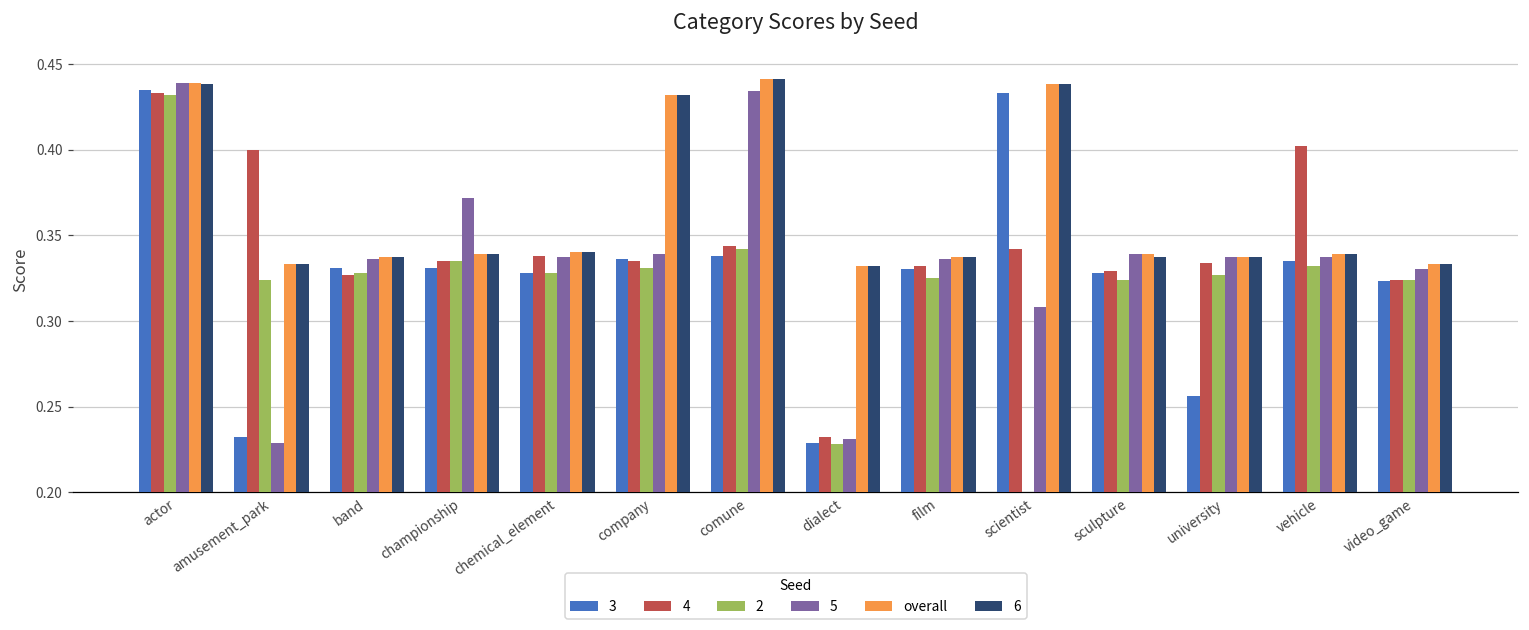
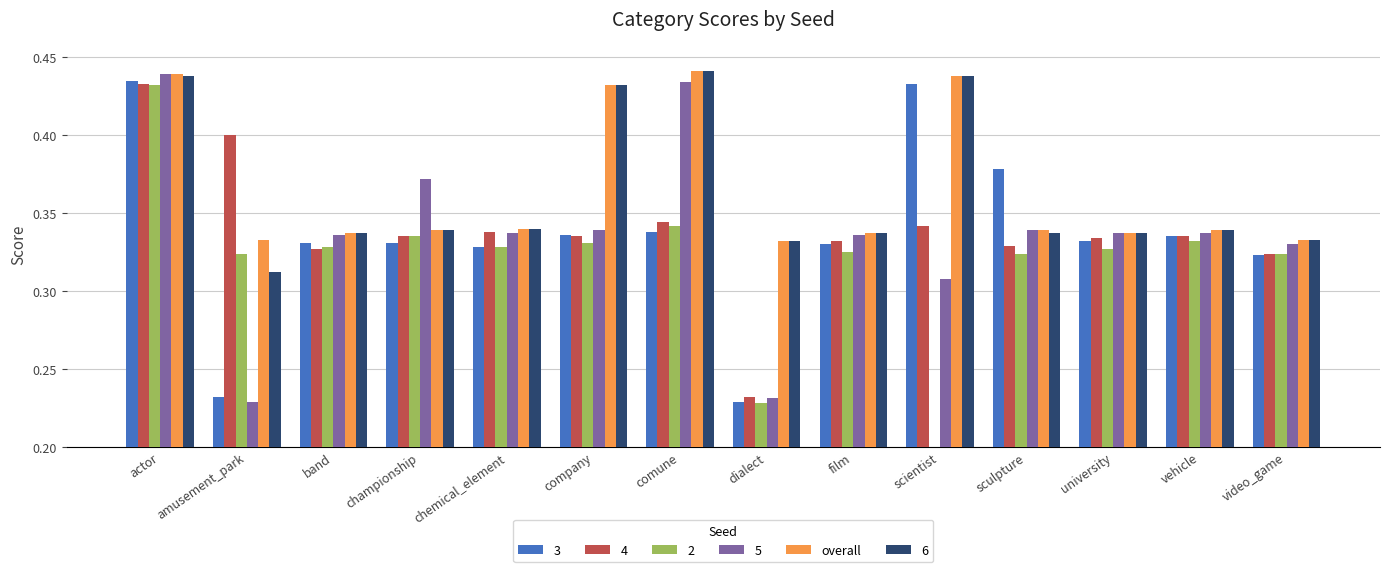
  {
    "3": {
      "actor": 0.435,
      "amusement_park": 0.232,
      "band": 0.331,
      "championship": 0.331,
      "chemical_element": 0.328,
      "company": 0.336,
      "comune": 0.338,
      "dialect": 0.229,
      "film": 0.330,
      "scientist": 0.433,
-     "sculpture": 0.328,
-     "university": 0.256,
+     "sculpture": 0.378,
+     "university": 0.332,
      "vehicle": 0.335,
      "video_game": 0.323
    },
    "4": {
      "actor": 0.433,
      "amusement_park": 0.400,
      "band": 0.327,
      "championship": 0.335,
      "chemical_element": 0.338,
      "company": 0.335,
      "comune": 0.344,
      "dialect": 0.232,
      "film": 0.332,
      "scientist": 0.342,
      "sculpture": 0.329,
      "university": 0.334,
-     "vehicle": 0.402,
+     "vehicle": 0.335,
      "video_game": 0.324
    },
    "2": {
      "actor": 0.432,
      "amusement_park": 0.324,
      "band": 0.328,
      "championship": 0.335,
      "chemical_element": 0.328,
      "company": 0.331,
      "comune": 0.342,
      "dialect": 0.228,
      "film": 0.325,
      "sculpture": 0.324,
      "university": 0.327,
      "vehicle": 0.332,
      "video_game": 0.324
    },
    "5": {
      "actor": 0.439,
      "amusement_park": 0.229,
      "band": 0.336,
      "championship": 0.372,
      "chemical_element": 0.337,
      "company": 0.339,
      "comune": 0.434,
      "dialect": 0.231,
      "film": 0.336,
      "scientist": 0.308,
      "sculpture": 0.339,
      "university": 0.337,
      "vehicle": 0.337,
      "video_game": 0.330
    },
    "overall": {
      "actor": 0.439,
      "amusement_park": 0.333,
      "band": 0.337,
      "championship": 0.339,
      "chemical_element": 0.340,
      "company": 0.432,
      "comune": 0.441,
      "dialect": 0.332,
      "film": 0.337,
      "scientist": 0.438,
      "sculpture": 0.339,
      "university": 0.337,
      "vehicle": 0.339,
      "video_game": 0.333
    },
    "6": {
      "actor": 0.438,
-     "amusement_park": 0.333,
+     "amusement_park": 0.312,
      "band": 0.337,
      "championship": 0.339,
      "chemical_element": 0.340,
      "company": 0.432,
      "comune": 0.441,
      "dialect": 0.332,
      "film": 0.337,
      "scientist": 0.438,
      "sculpture": 0.337,
      "university": 0.337,
      "vehicle": 0.339,
      "video_game": 0.333
    }
  }
